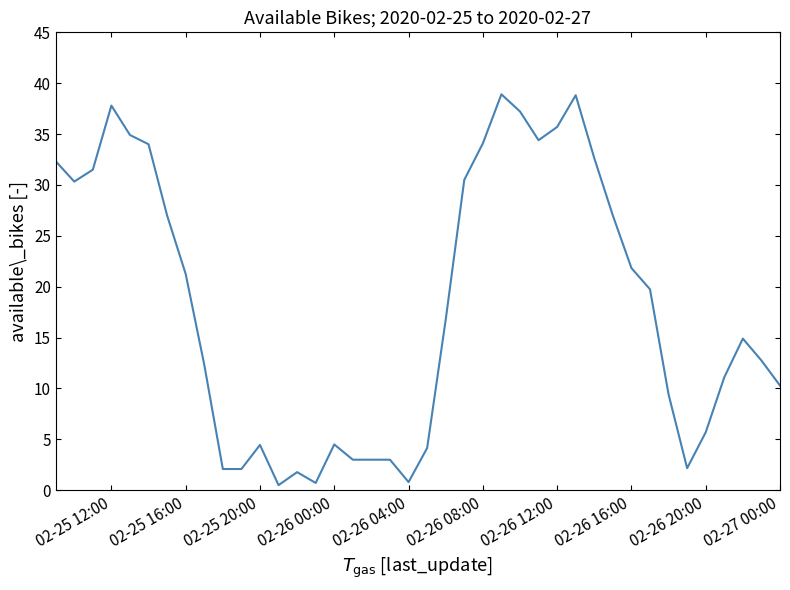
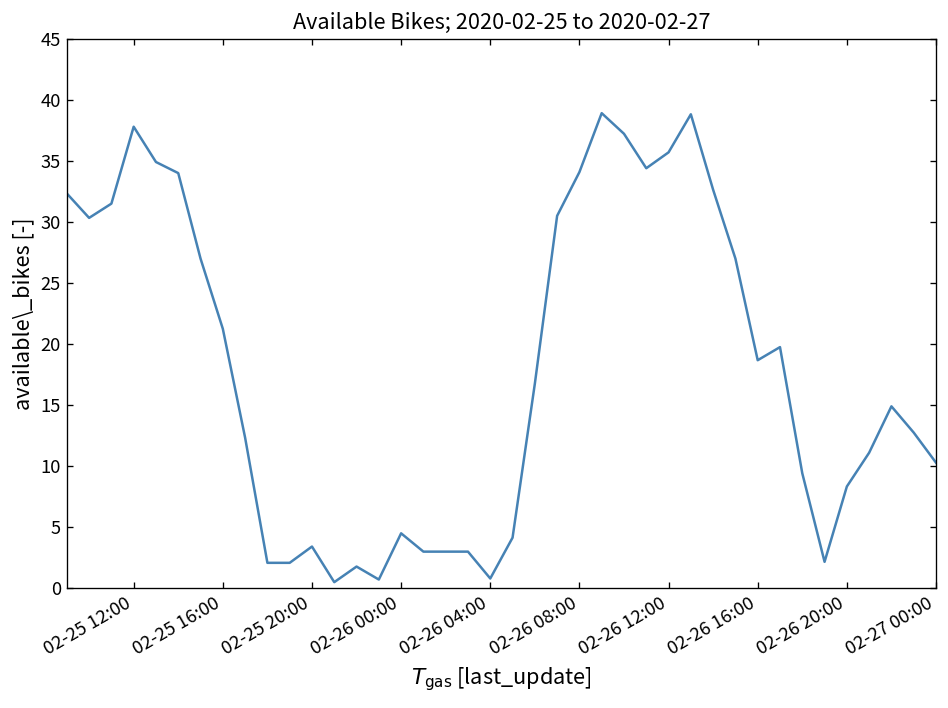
  {
    "02-25 12:00": 37.8,
    "02-25 16:00": 21.3,
-   "02-25 20:00": 4.4,
+   "02-25 20:00": 3.4,
    "02-26 00:00": 4.5,
    "02-26 04:00": 0.8,
    "02-26 08:00": 34.1,
    "02-26 12:00": 35.7,
-   "02-26 16:00": 21.8,
-   "02-26 20:00": 5.7,
+   "02-26 16:00": 18.7,
+   "02-26 20:00": 8.3,
    "02-27 00:00": 10.3
  }
